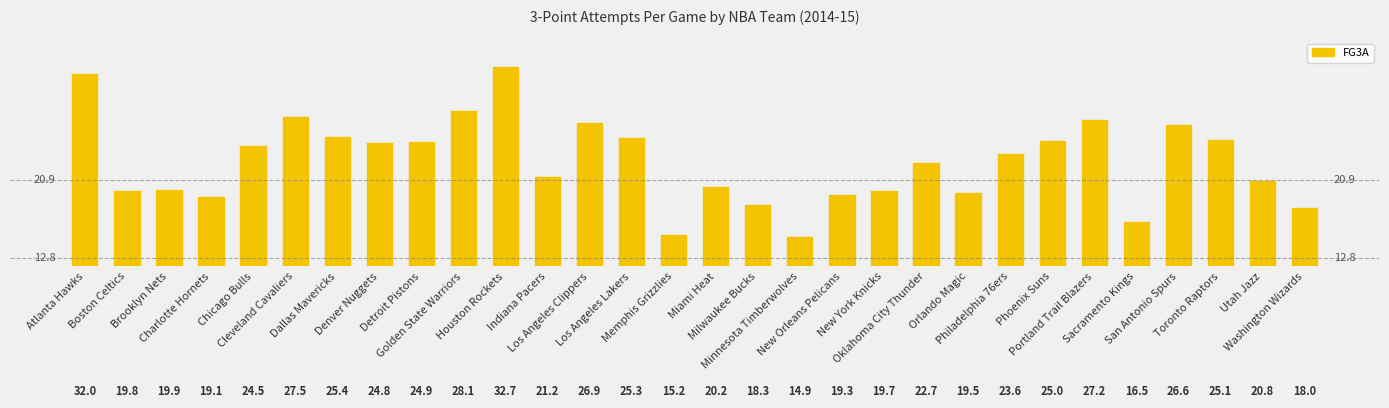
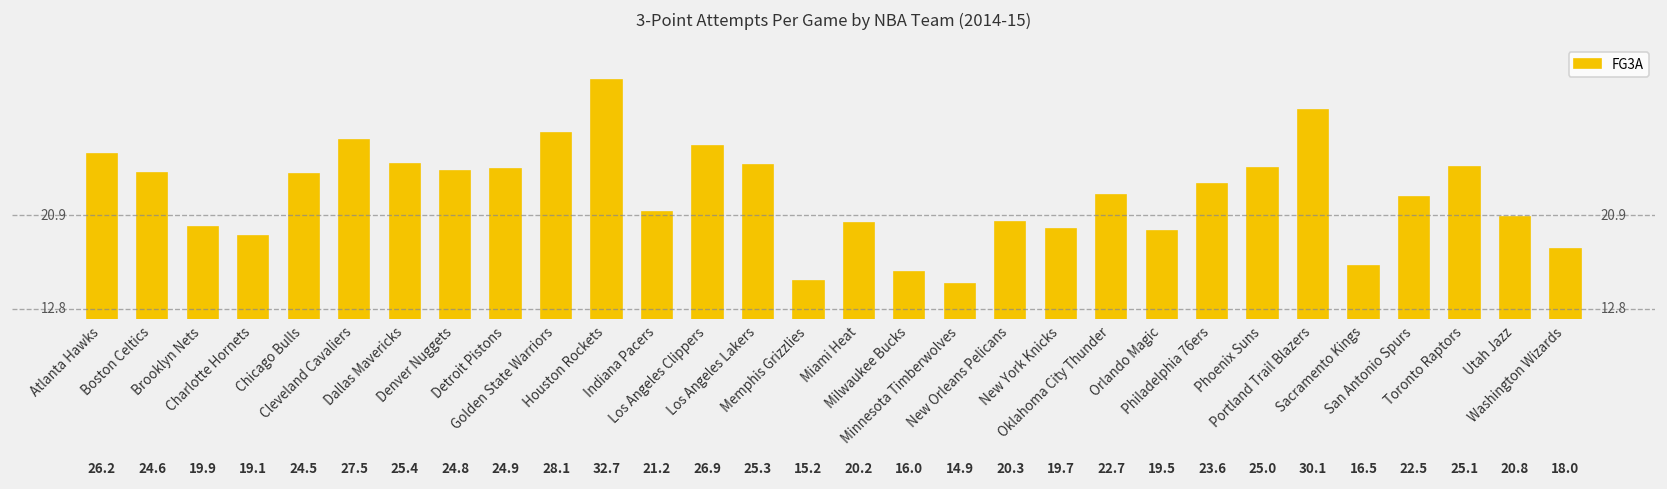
  {
-   "Atlanta Hawks": 32.0,
-   "Boston Celtics": 19.8,
-   "Milwaukee Bucks": 18.3,
-   "New Orleans Pelicans": 19.3,
-   "Portland Trail Blazers": 27.2,
-   "San Antonio Spurs": 26.6
+   "Atlanta Hawks": 26.2,
+   "Boston Celtics": 24.6,
+   "Milwaukee Bucks": 16.0,
+   "New Orleans Pelicans": 20.3,
+   "Portland Trail Blazers": 30.1,
+   "San Antonio Spurs": 22.5
  }
